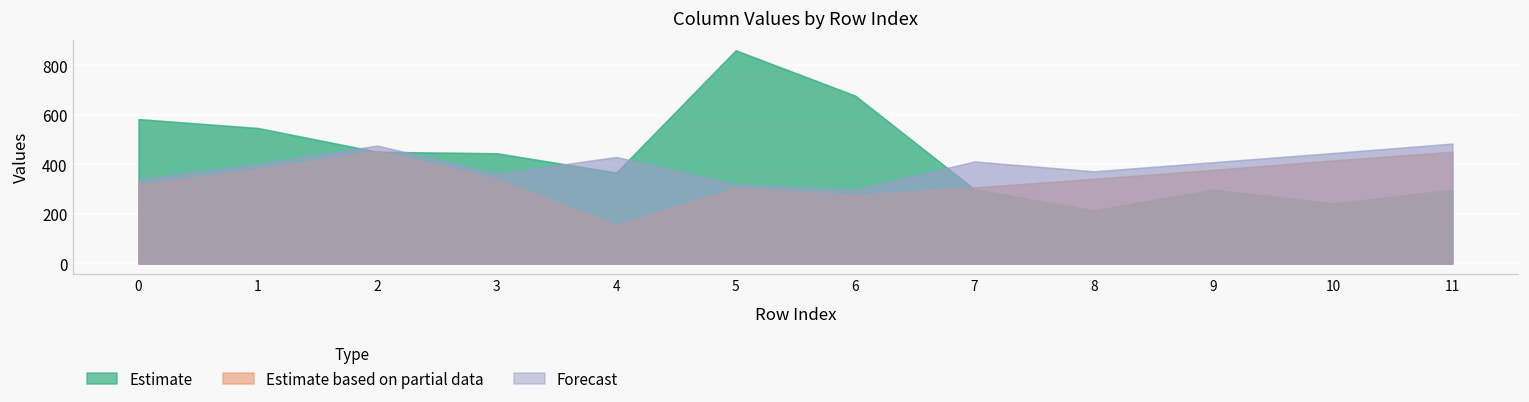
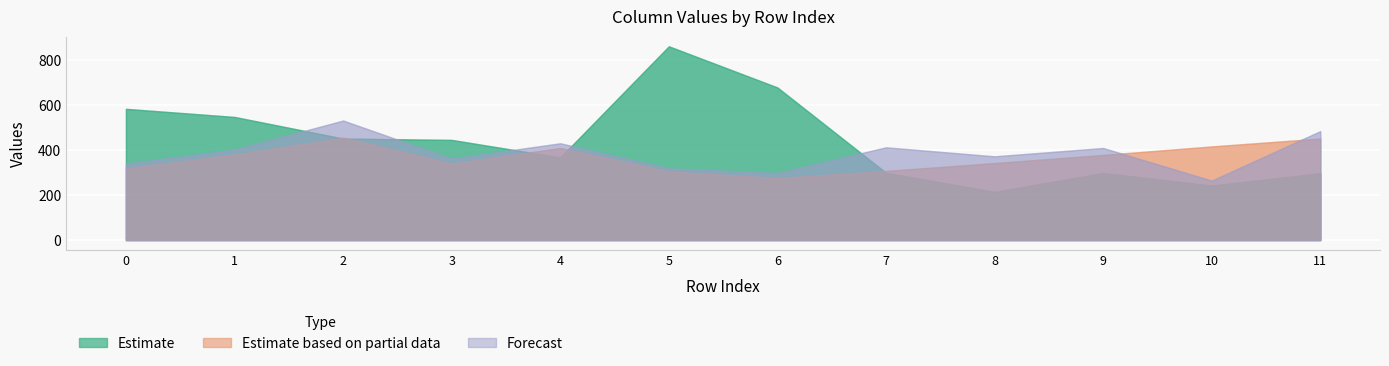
  {
    "Estimate": {
      "0": 580,
      "1": 550,
      "3": 450,
      "4": 370,
      "5": 860,
      "6": 680,
      "8": 210,
      "9": 300,
      "10": 240,
      "11": 300
    },
    "Estimate based on partial data": {
      "0": 320,
      "1": 380,
      "3": 340,
-     "4": 160,
+     "4": 410,
      "5": 310,
      "6": 280,
      "8": 340,
      "9": 380,
      "10": 420,
      "11": 450
    },
    "Forecast": {
      "0": 340,
      "1": 400,
-     "2": 480,
+     "2": 530,
      "3": 360,
      "4": 430,
      "5": 320,
      "6": 300,
      "7": 410,
      "8": 370,
      "9": 410,
-     "10": 450,
+     "10": 260,
      "11": 480
    }
  }
